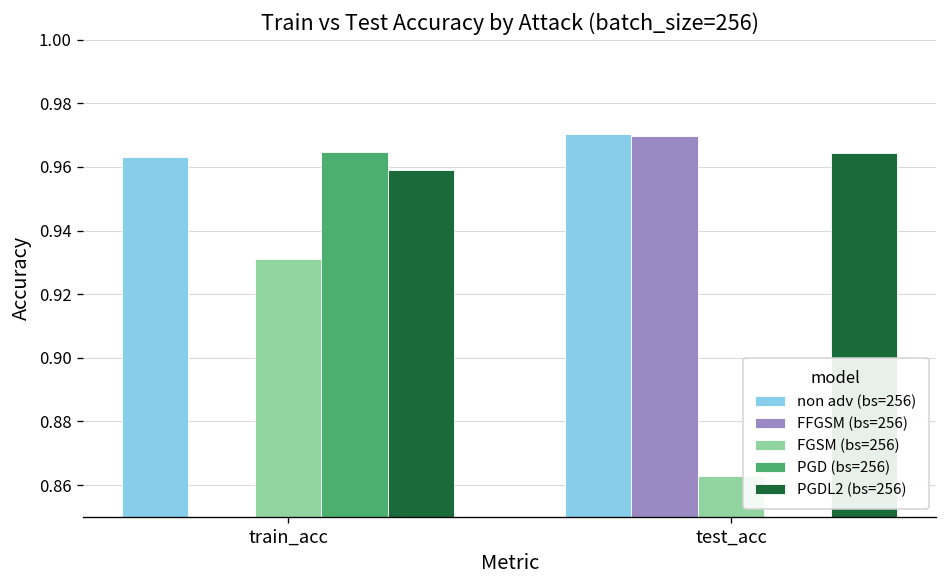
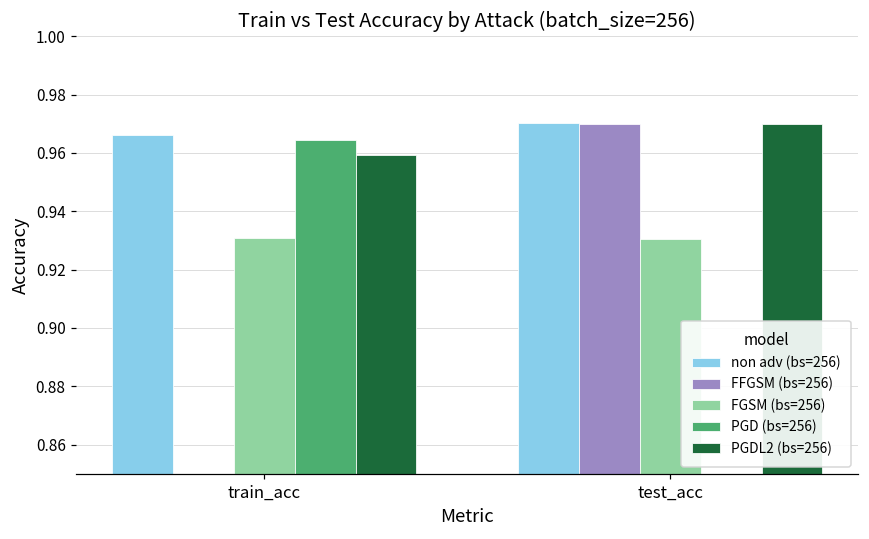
  {
    "non adv (bs=256)": {
-     "train_acc": 0.963,
+     "train_acc": 0.966,
      "test_acc": 0.970
    },
    "FFGSM (bs=256)": {
      "test_acc": 0.970
    },
    "FGSM (bs=256)": {
      "train_acc": 0.931,
-     "test_acc": 0.863
+     "test_acc": 0.930
    },
    "PGD (bs=256)": {
      "train_acc": 0.965
    },
    "PGDL2 (bs=256)": {
      "train_acc": 0.959,
-     "test_acc": 0.964
+     "test_acc": 0.970
    }
  }
